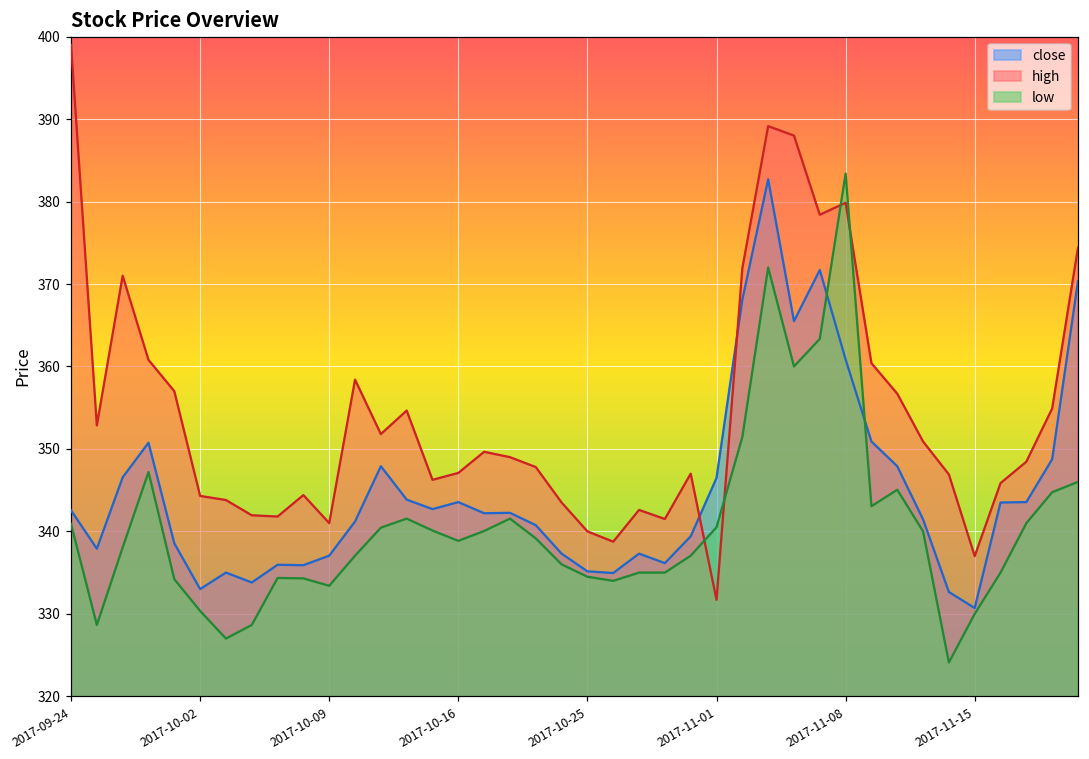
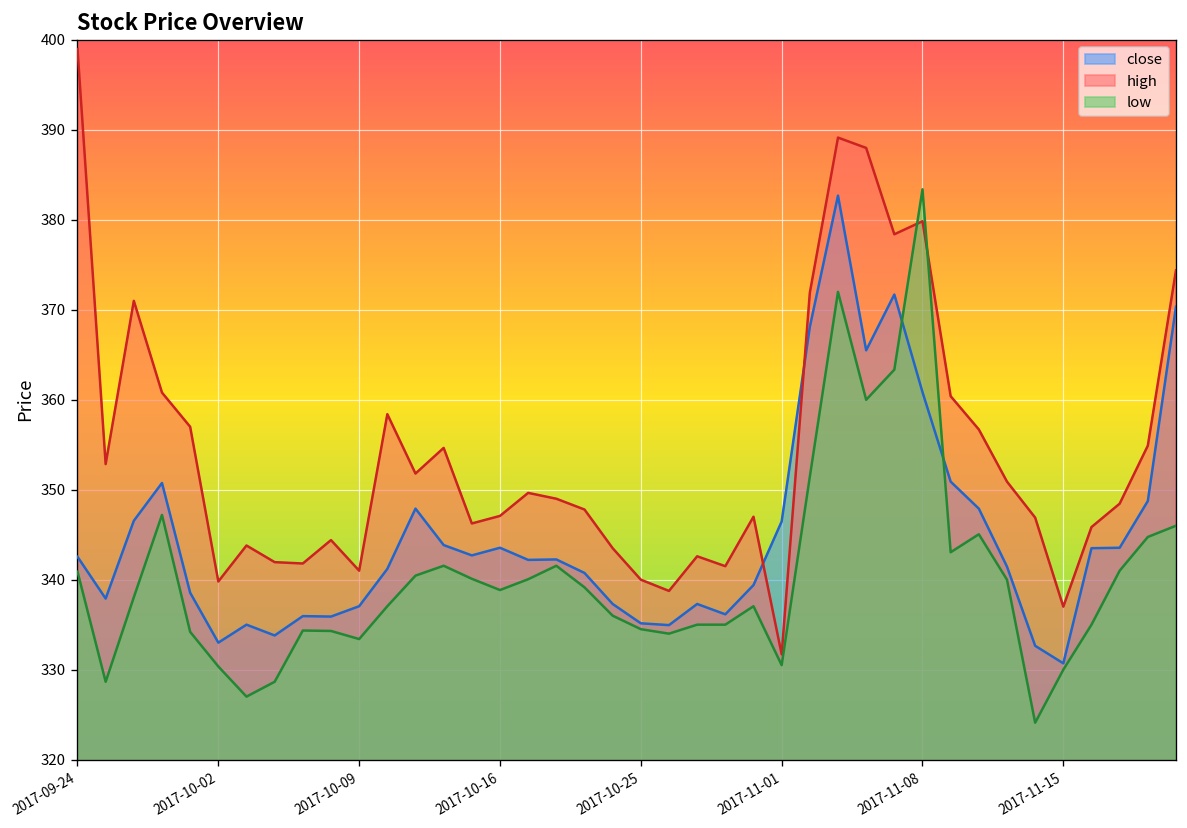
  {
    "close": {
      "2017-09-24": 343,
      "2017-10-02": 333,
      "2017-10-09": 337,
      "2017-10-16": 344,
      "2017-10-25": 335,
      "2017-11-01": 346,
      "2017-11-08": 361,
      "2017-11-15": 331
    },
    "high": {
      "2017-09-24": 399,
-     "2017-10-02": 344,
+     "2017-10-02": 340,
      "2017-10-09": 341,
      "2017-10-16": 347,
      "2017-10-25": 340,
      "2017-11-01": 332,
      "2017-11-08": 380,
      "2017-11-15": 337
    },
    "low": {
      "2017-09-24": 341,
      "2017-10-02": 330,
      "2017-10-09": 333,
      "2017-10-16": 339,
      "2017-10-25": 335,
-     "2017-11-01": 341,
+     "2017-11-01": 331,
      "2017-11-08": 383,
      "2017-11-15": 330
    }
  }
